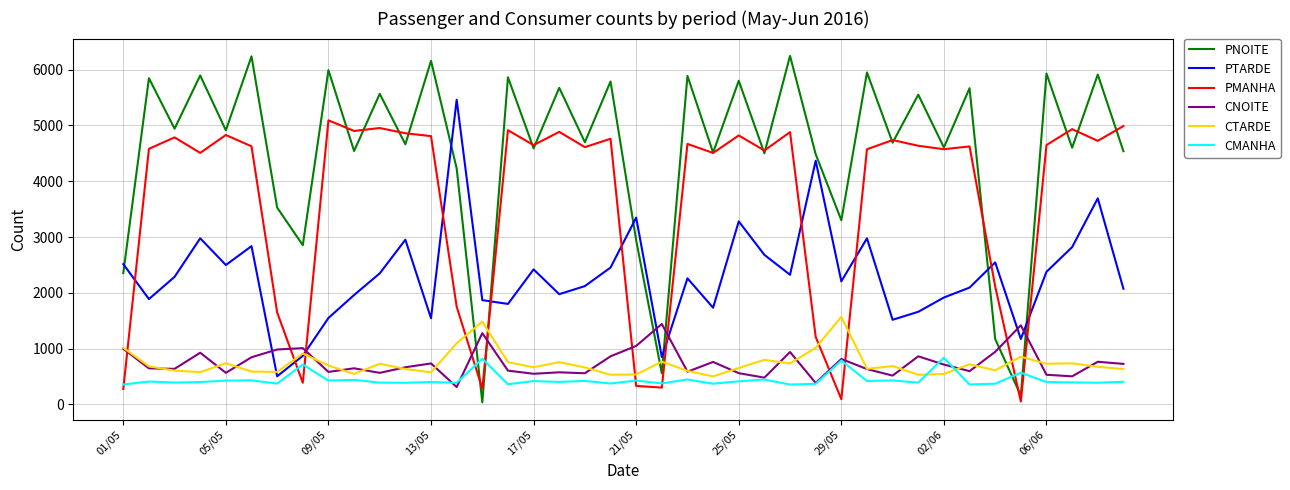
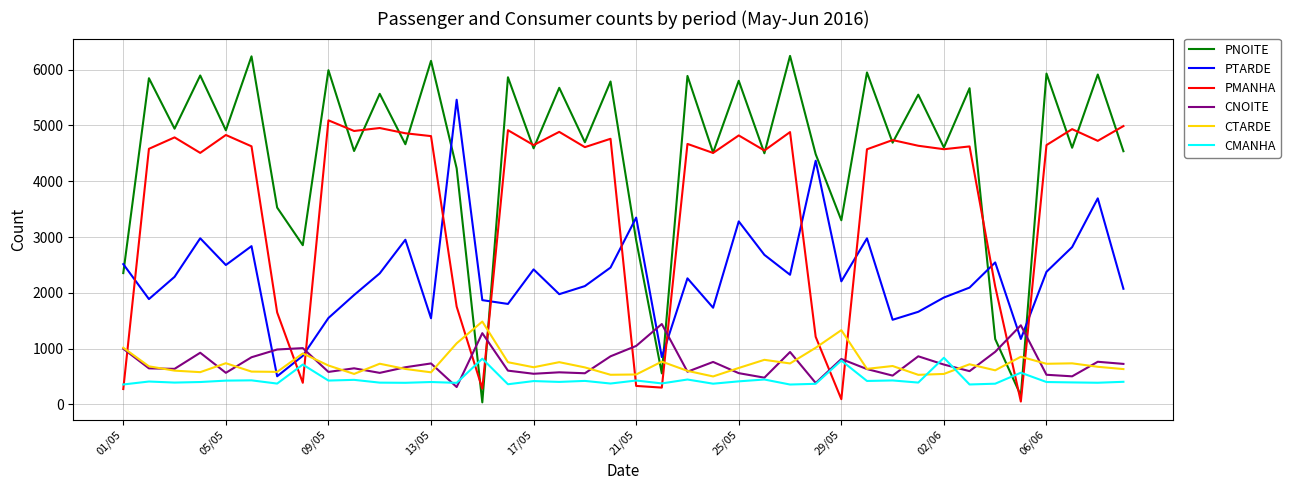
  {
    "PNOITE": {
      "01/05": 2400,
      "05/05": 4900,
      "09/05": 6000,
      "13/05": 6200,
      "17/05": 4600,
      "21/05": 2900,
      "25/05": 5800,
      "29/05": 3300,
      "06/06": 5900
    },
    "PTARDE": {
      "01/05": 2500,
      "05/05": 2500,
      "09/05": 1500,
      "13/05": 1500,
      "17/05": 2400,
      "21/05": 3300,
      "25/05": 3300,
      "29/05": 2200,
      "02/06": 1900,
      "06/06": 2400
    },
    "PMANHA": {
      "01/05": 300,
      "05/05": 4800,
      "09/05": 5100,
      "13/05": 4800,
      "17/05": 4600,
      "21/05": 300,
      "25/05": 4800,
      "29/05": 100,
      "06/06": 4600
    },
    "CNOITE": {
      "05/05": 600,
      "09/05": 600,
      "13/05": 700,
      "17/05": 500,
      "21/05": 1000,
      "25/05": 600,
      "02/06": 700,
      "06/06": 500
    },
    "CTARDE": {
      "05/05": 700,
      "09/05": 700,
      "13/05": 600,
      "17/05": 700,
      "21/05": 500,
      "25/05": 700,
-     "29/05": 1600,
+     "29/05": 1300,
      "02/06": 500,
      "06/06": 700
    },
    "CMANHA": {
      "01/05": 400,
      "05/05": 400,
      "09/05": 400,
      "13/05": 400,
      "17/05": 400,
      "21/05": 400,
      "25/05": 400,
      "02/06": 800,
      "06/06": 400
    }
  }
